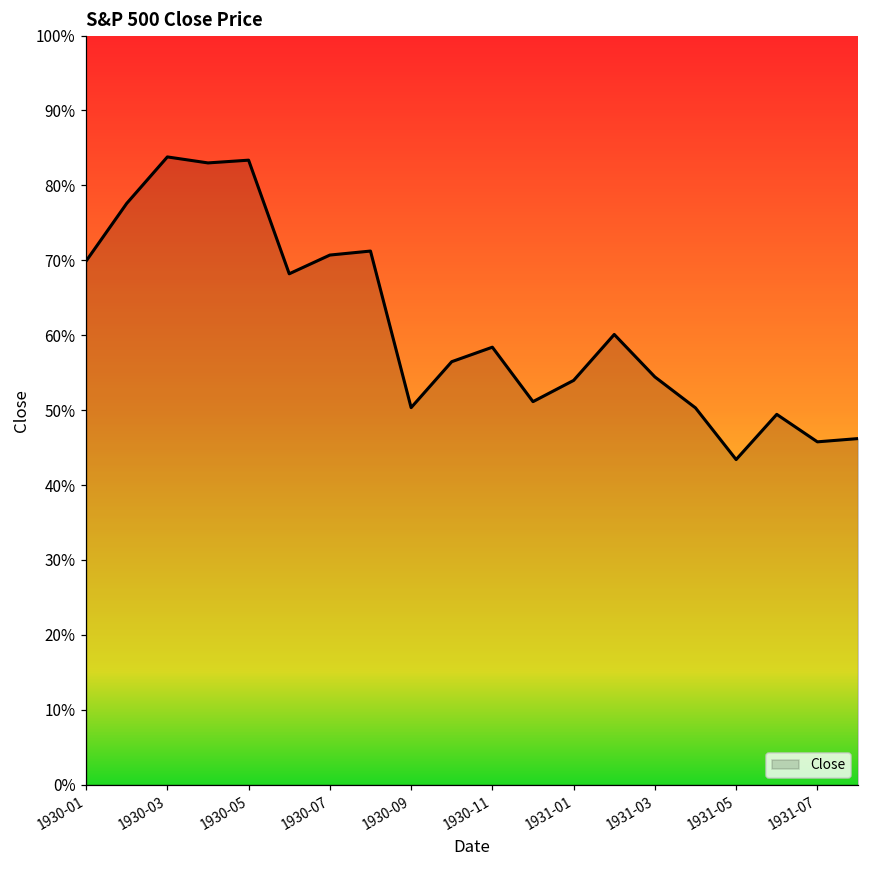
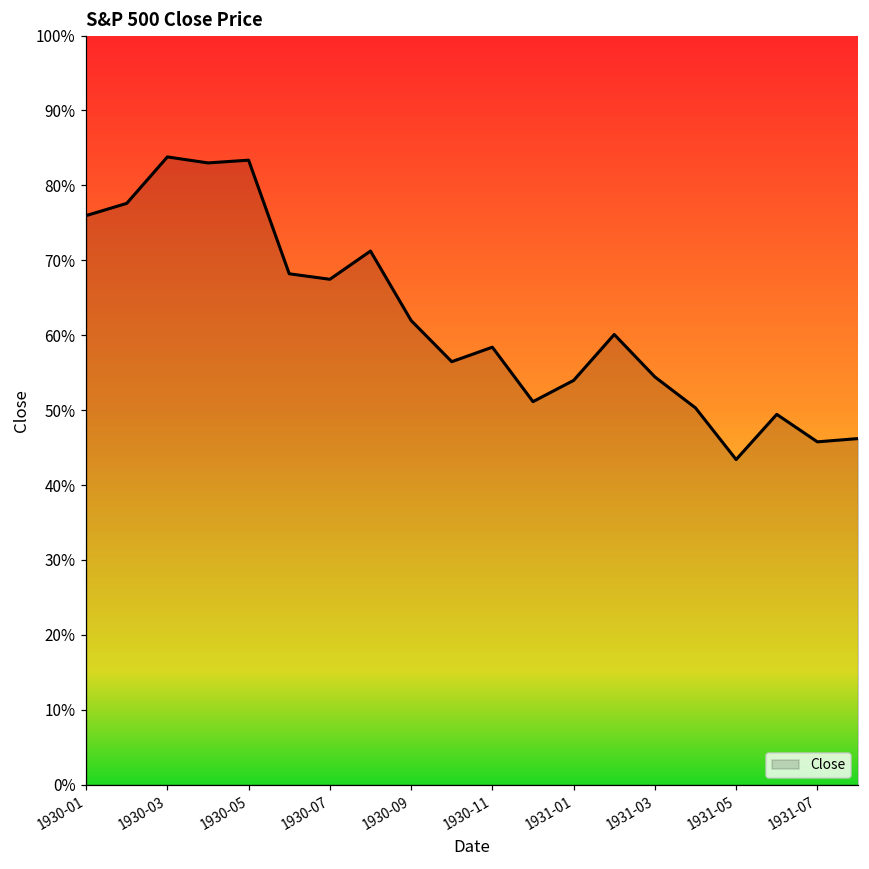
  {
-   "1930-01": "70%",
+   "1930-01": "76%",
    "1930-03": "84%",
    "1930-05": "83%",
-   "1930-07": "71%",
-   "1930-09": "50%",
+   "1930-07": "67%",
+   "1930-09": "62%",
    "1930-11": "58%",
    "1931-01": "54%",
    "1931-03": "54%",
    "1931-05": "43%",
    "1931-07": "46%"
  }
